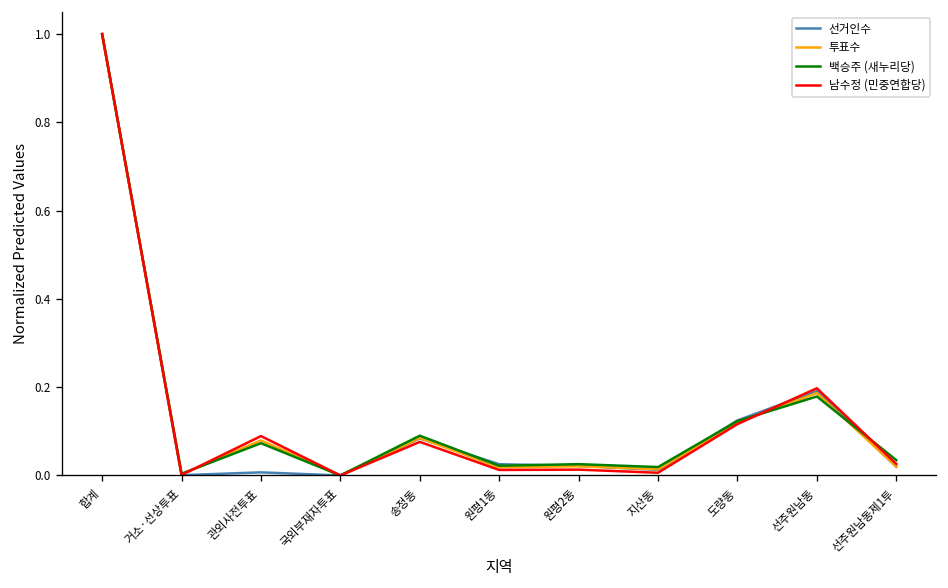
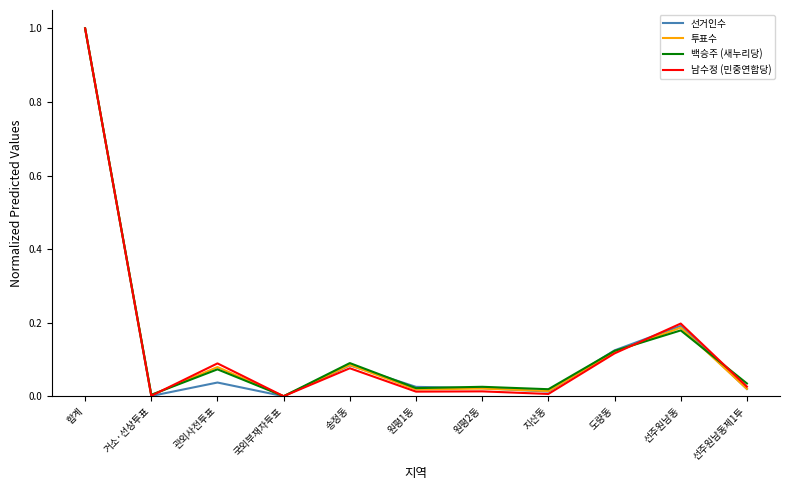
  {
    "선거인수": {
-     "관외사전투표": 0.01
+     "관외사전투표": 0.04
    },
    "백승주 (새누리당)": {
      "선주원남동": 0.18,
      "선주원남동제1투": 0.03
    },
    "남수정 (민중연합당)": {
      "관외사전투표": 0.09,
      "송정동": 0.08,
      "원평2동": 0.01
    }
  }
